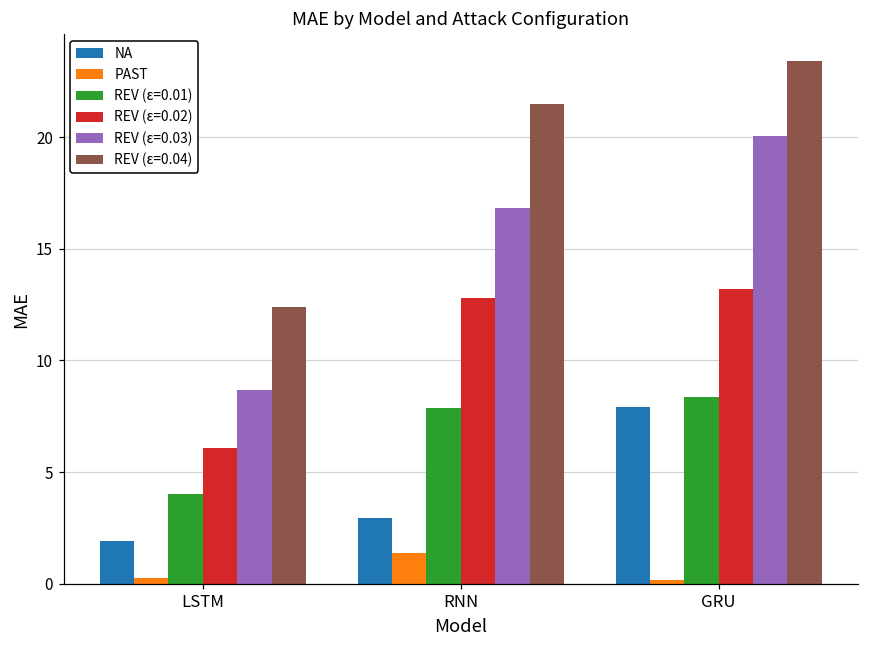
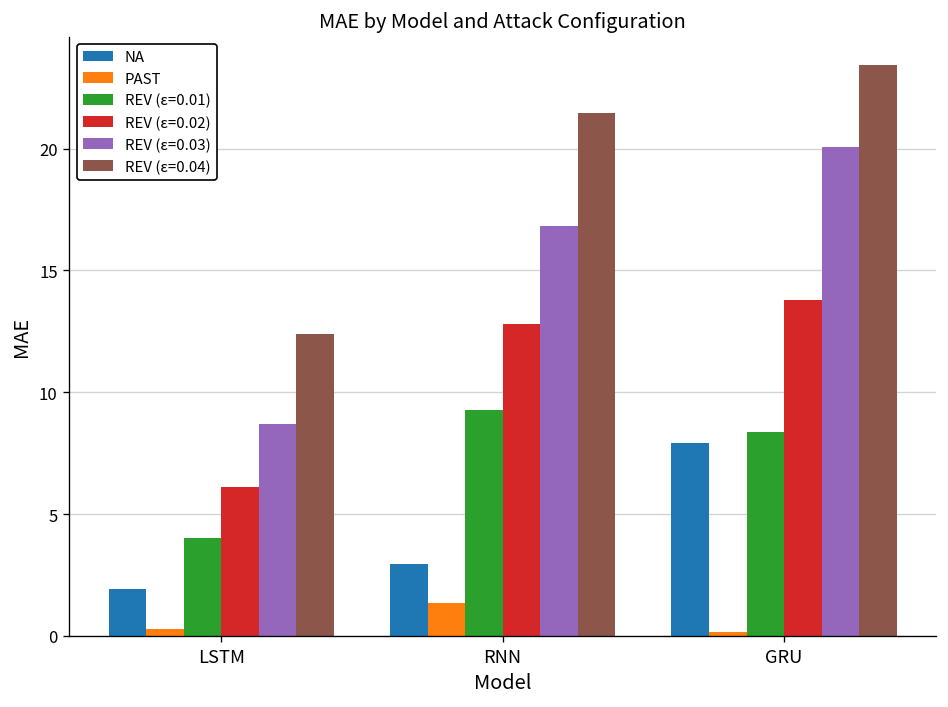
  {
    "NA": {
      "LSTM": 1.9,
      "RNN": 2.9,
      "GRU": 7.9
    },
    "PAST": {
      "LSTM": 0.3,
      "RNN": 1.4,
      "GRU": 0.2
    },
    "REV (ε=0.01)": {
      "LSTM": 4.0,
-     "RNN": 7.9,
+     "RNN": 9.3,
      "GRU": 8.3
    },
    "REV (ε=0.02)": {
      "LSTM": 6.1,
      "RNN": 12.8,
-     "GRU": 13.2
+     "GRU": 13.8
    },
    "REV (ε=0.03)": {
      "LSTM": 8.7,
      "RNN": 16.8,
      "GRU": 20.1
    },
    "REV (ε=0.04)": {
      "LSTM": 12.4,
      "RNN": 21.5,
      "GRU": 23.4
    }
  }
